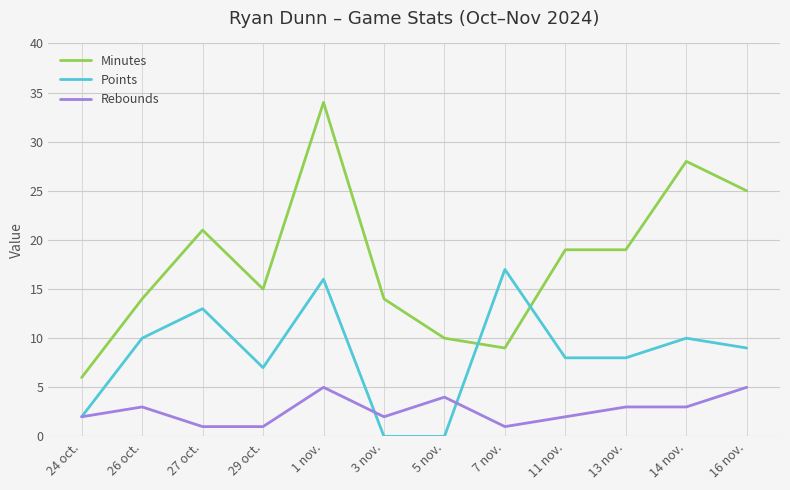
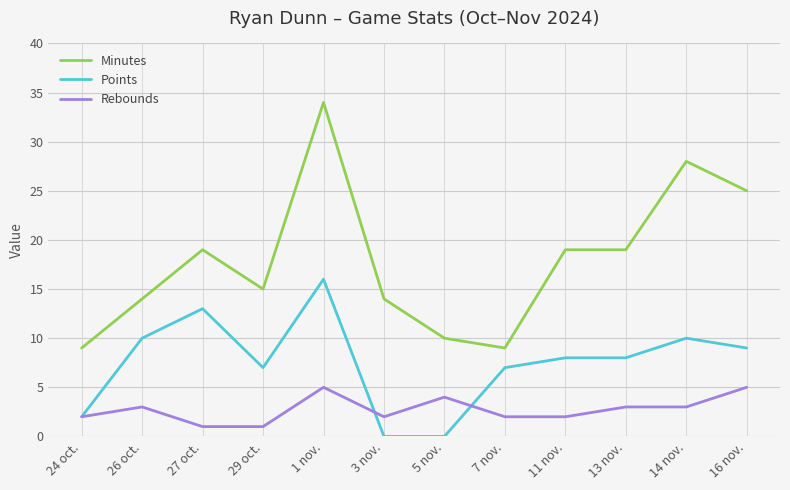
  {
    "Minutes": {
-     "24 oct.": 6,
+     "24 oct.": 9,
      "26 oct.": 14,
-     "27 oct.": 21,
+     "27 oct.": 19,
      "29 oct.": 15,
      "1 nov.": 34,
      "3 nov.": 14,
      "5 nov.": 10,
      "7 nov.": 9,
      "11 nov.": 19,
      "13 nov.": 19,
      "14 nov.": 28,
      "16 nov.": 25
    },
    "Points": {
      "26 oct.": 10,
      "27 oct.": 13,
      "29 oct.": 7,
      "1 nov.": 16,
      "3 nov.": 0,
      "5 nov.": 0,
-     "7 nov.": 17,
+     "7 nov.": 7,
      "11 nov.": 8,
      "13 nov.": 8,
      "14 nov.": 10,
      "16 nov.": 9
    },
    "Rebounds": {
      "26 oct.": 3,
      "27 oct.": 1,
      "29 oct.": 1,
      "1 nov.": 5,
      "3 nov.": 2,
      "5 nov.": 4,
-     "7 nov.": 1,
+     "7 nov.": 2,
      "11 nov.": 2,
      "13 nov.": 3,
      "14 nov.": 3,
      "16 nov.": 5
    }
  }
